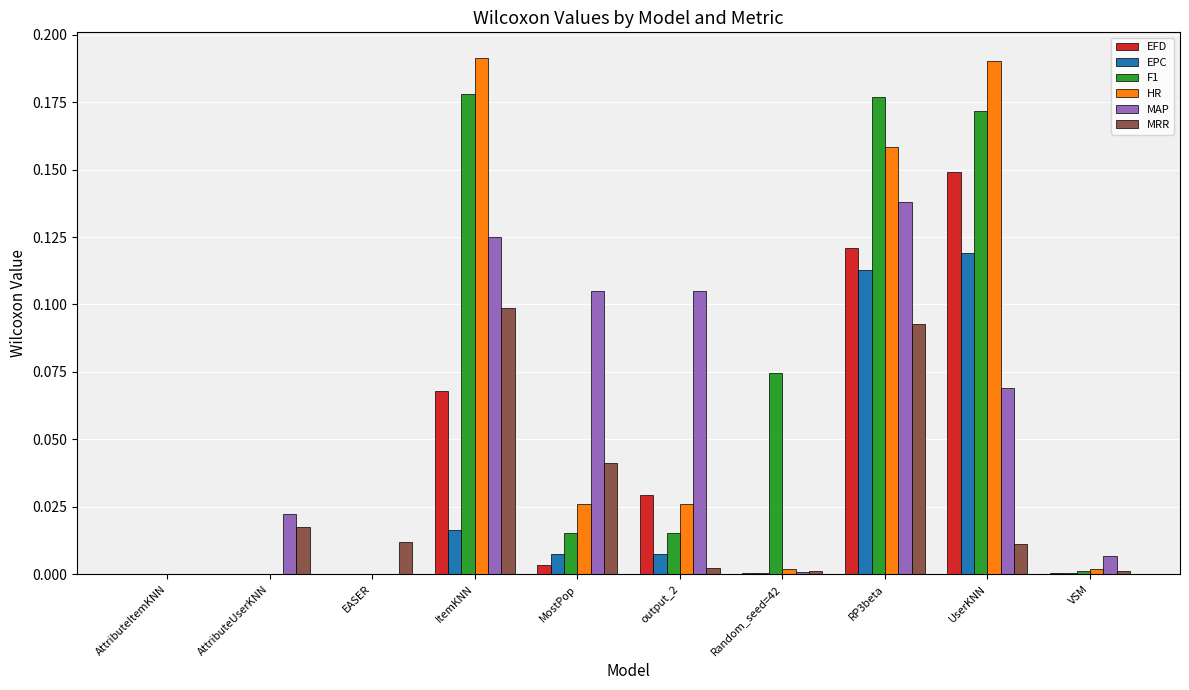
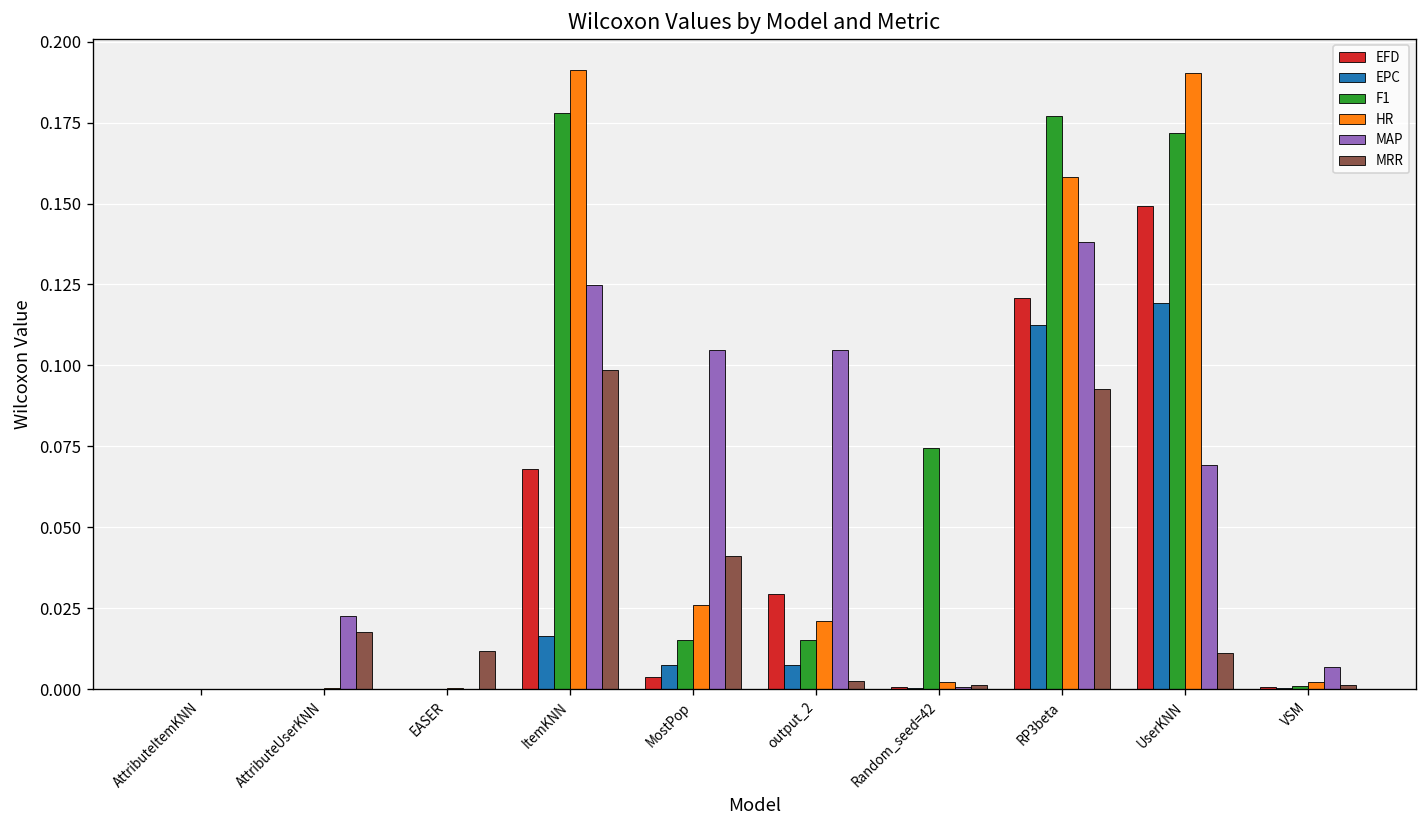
  {
    "EFD": {
      "ItemKNN": 0.068,
      "MostPop": 0.004,
      "output_2": 0.029,
      "RP3beta": 0.121,
      "UserKNN": 0.149
    },
    "EPC": {
      "ItemKNN": 0.016,
      "MostPop": 0.007,
      "output_2": 0.007,
      "RP3beta": 0.113,
      "UserKNN": 0.119
    },
    "F1": {
      "ItemKNN": 0.178,
      "MostPop": 0.015,
      "output_2": 0.015,
      "Random_seed=42": 0.075,
      "RP3beta": 0.177,
      "UserKNN": 0.172,
      "VSM": 0.001
    },
    "HR": {
      "ItemKNN": 0.191,
      "MostPop": 0.026,
-     "output_2": 0.026,
+     "output_2": 0.021,
      "Random_seed=42": 0.002,
      "RP3beta": 0.158,
      "UserKNN": 0.190,
      "VSM": 0.002
    },
    "MAP": {
      "AttributeUserKNN": 0.023,
      "ItemKNN": 0.125,
      "MostPop": 0.105,
      "output_2": 0.105,
      "RP3beta": 0.138,
      "UserKNN": 0.069,
      "VSM": 0.007
    },
    "MRR": {
      "AttributeUserKNN": 0.018,
      "EASER": 0.012,
      "ItemKNN": 0.099,
      "MostPop": 0.041,
      "output_2": 0.002,
      "Random_seed=42": 0.001,
      "RP3beta": 0.093,
      "UserKNN": 0.011,
      "VSM": 0.001
    }
  }
